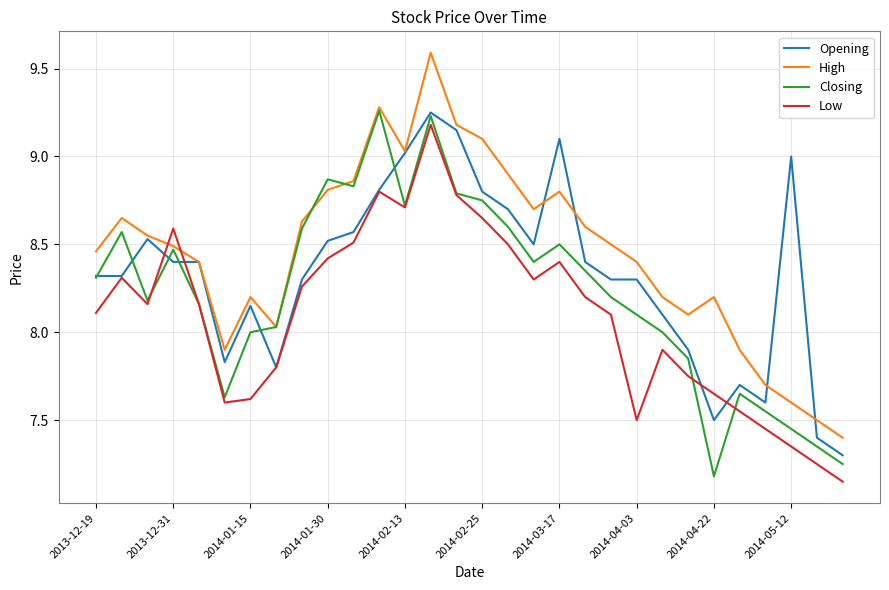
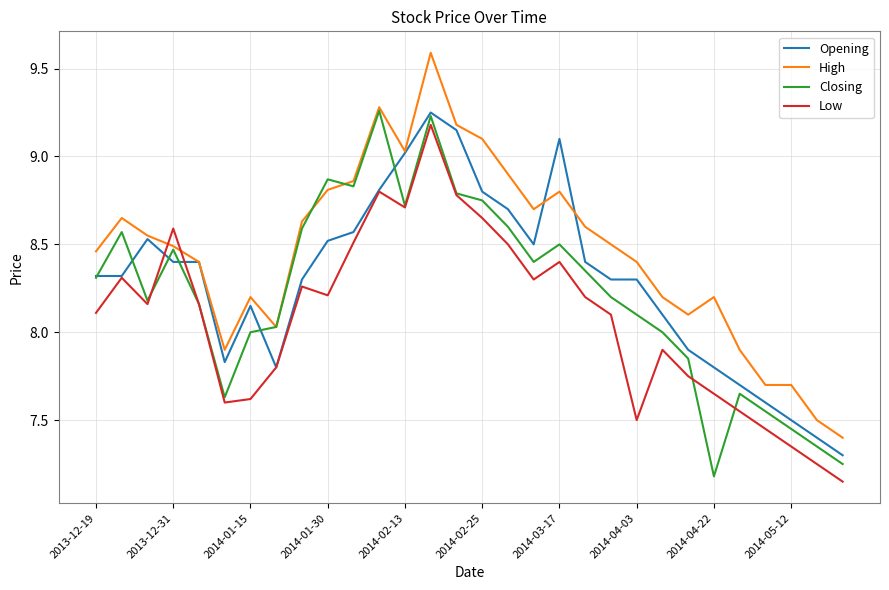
  {
    "Opening": {
      "2013-12-31": 8.4,
      "2014-01-15": 8.15,
      "2014-01-30": 8.52,
      "2014-02-25": 8.8,
      "2014-03-17": 9.1,
      "2014-04-03": 8.3,
-     "2014-04-22": 7.5,
-     "2014-05-12": 9.0
+     "2014-04-22": 7.8,
+     "2014-05-12": 7.5
    },
    "High": {
      "2013-12-19": 8.46,
      "2013-12-31": 8.5,
      "2014-01-15": 8.2,
      "2014-01-30": 8.8,
      "2014-02-25": 9.1,
      "2014-03-17": 8.8,
      "2014-04-03": 8.4,
      "2014-04-22": 8.2,
-     "2014-05-12": 7.6
+     "2014-05-12": 7.7
    },
    "Closing": {
      "2013-12-31": 8.47,
      "2014-01-15": 8.00,
      "2014-01-30": 8.87,
      "2014-02-25": 8.75,
      "2014-03-17": 8.50,
      "2014-04-03": 8.10,
      "2014-04-22": 7.18,
      "2014-05-12": 7.45
    },
    "Low": {
      "2013-12-19": 8.11,
      "2013-12-31": 8.59,
      "2014-01-15": 7.62,
-     "2014-01-30": 8.42,
+     "2014-01-30": 8.21,
      "2014-02-25": 8.65,
      "2014-03-17": 8.40,
      "2014-04-03": 7.50,
      "2014-04-22": 7.65,
      "2014-05-12": 7.35
    }
  }
